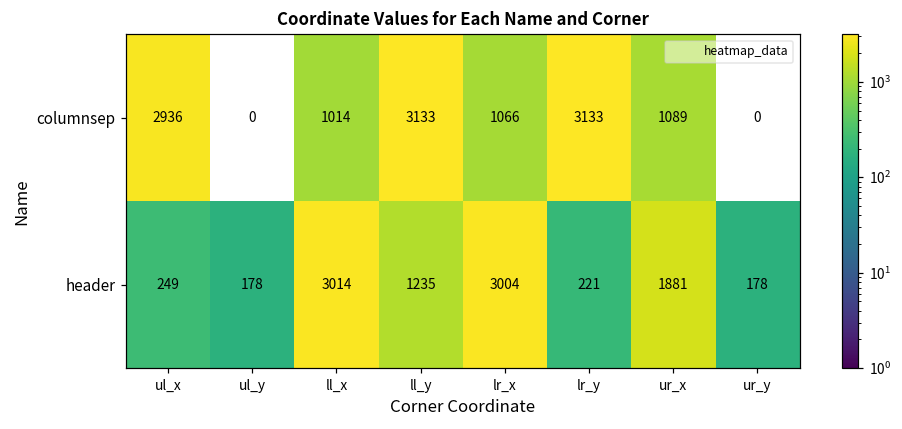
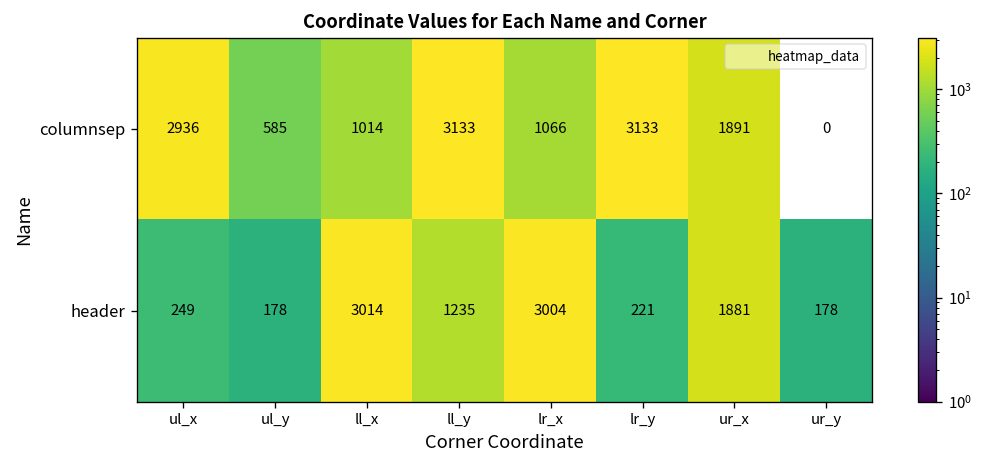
  {
    "columnsep": {
      "ul_x": 2936,
-     "ul_y": 0,
+     "ul_y": 585,
      "ll_x": 1014,
      "ll_y": 3133,
      "lr_x": 1066,
      "lr_y": 3133,
-     "ur_x": 1089,
+     "ur_x": 1891,
      "ur_y": 0
    },
    "header": {
      "ul_x": 249,
      "ul_y": 178,
      "ll_x": 3014,
      "ll_y": 1235,
      "lr_x": 3004,
      "lr_y": 221,
      "ur_x": 1881,
      "ur_y": 178
    }
  }
